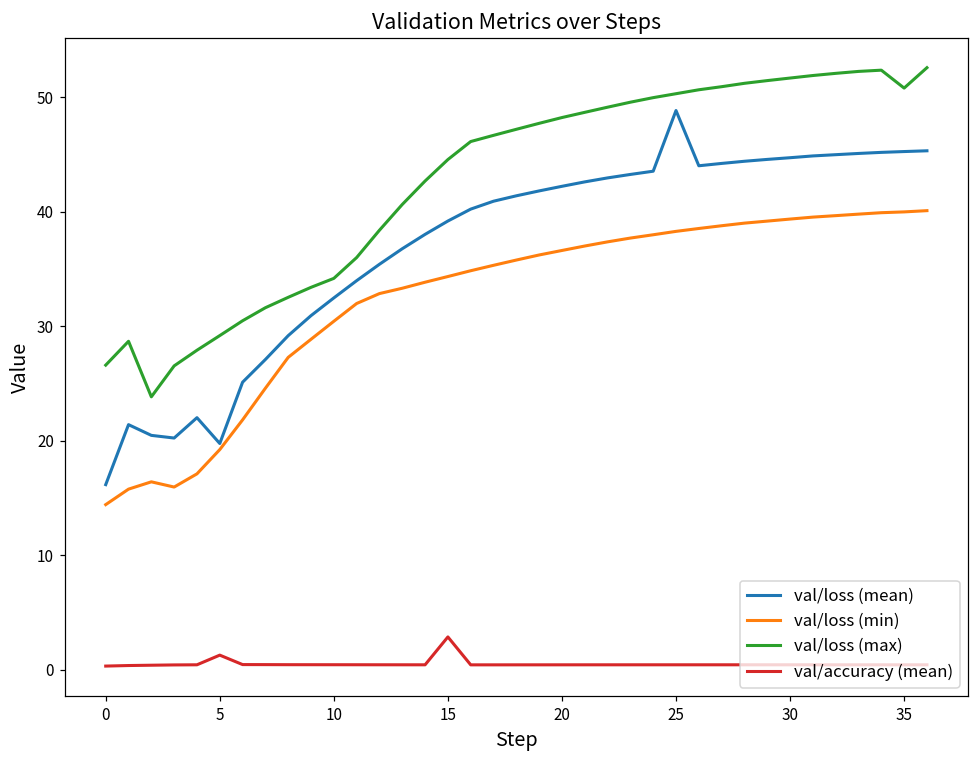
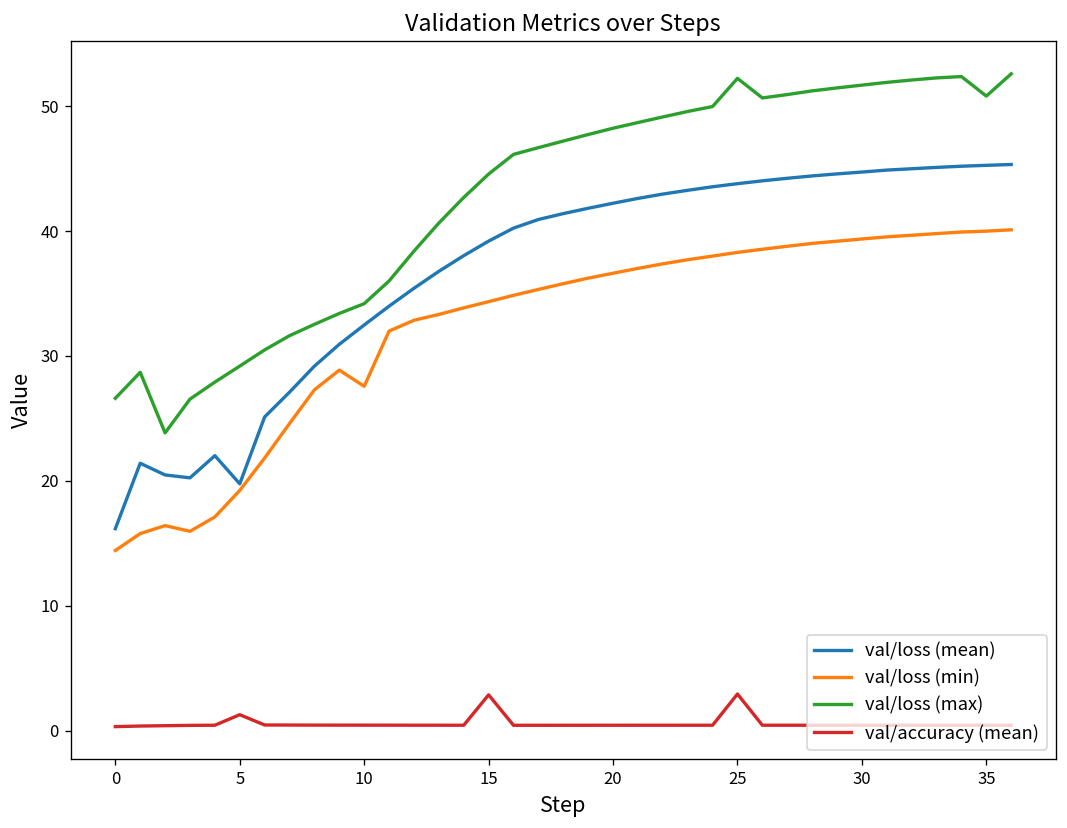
  {
    "val/loss (mean)": {
      "0": 16.2,
      "5": 19.8,
      "10": 32.5,
      "15": 39.2,
      "20": 42.2,
-     "25": 48.8,
+     "25": 43.8,
      "30": 44.7,
      "35": 45.3
    },
    "val/loss (min)": {
      "0": 14.4,
      "5": 19.2,
-     "10": 30.4,
+     "10": 27.6,
      "15": 34.3,
      "20": 36.6,
      "25": 38.3,
      "30": 39.4,
      "35": 40.0
    },
    "val/loss (max)": {
      "0": 26.6,
      "5": 29.2,
      "10": 34.2,
      "15": 44.6,
      "20": 48.2,
-     "25": 50.3,
+     "25": 52.2,
      "30": 51.7,
      "35": 50.8
    },
    "val/accuracy (mean)": {
      "0": 0.3,
      "5": 1.3,
      "10": 0.4,
      "15": 2.9,
      "20": 0.4,
-     "25": 0.4
+     "25": 2.9
    }
  }
